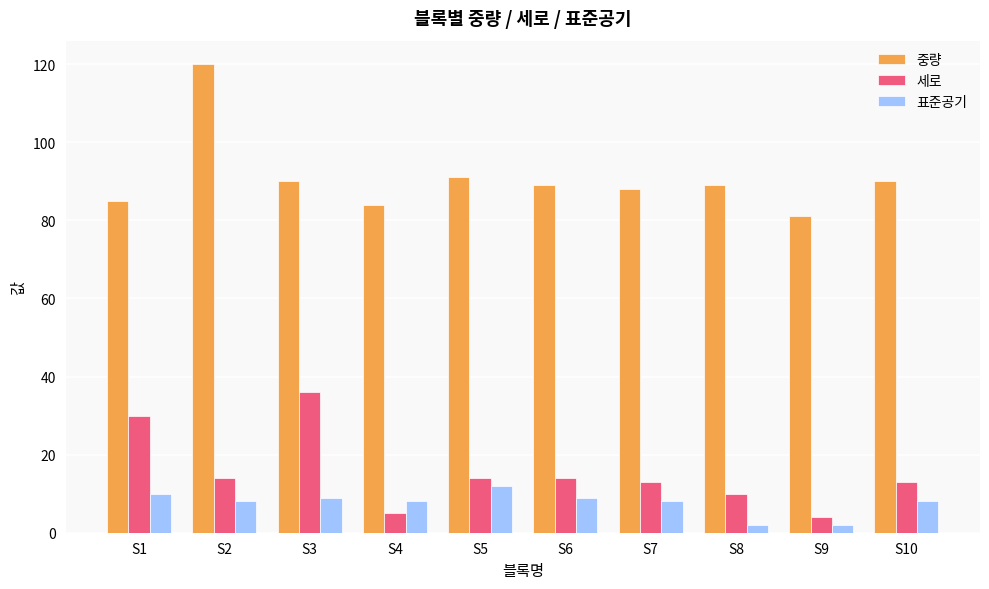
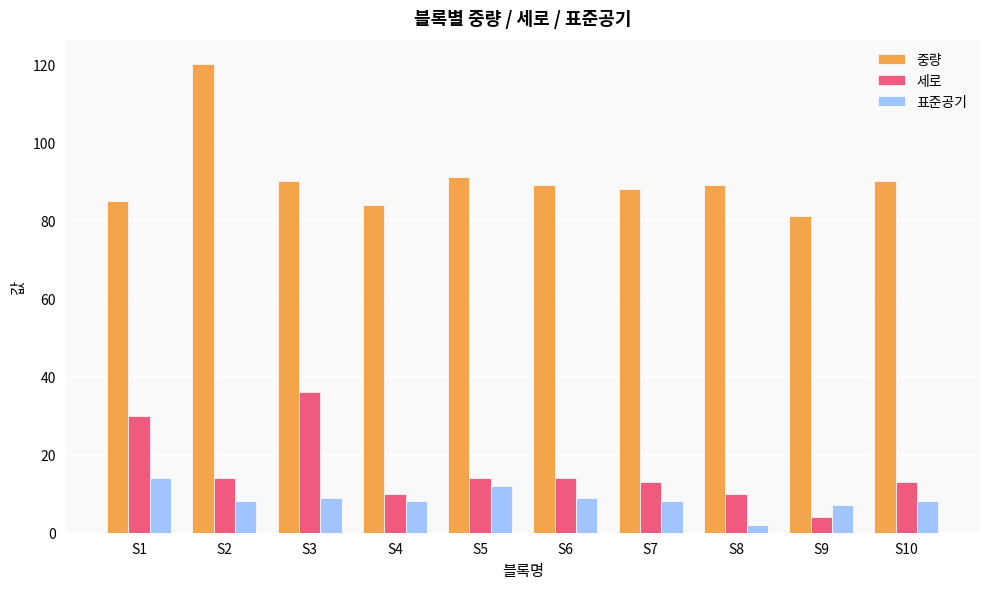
  {
    "중량": {
      "S1": 85,
      "S2": 120,
      "S3": 90,
      "S4": 84,
      "S5": 91,
      "S6": 89,
      "S7": 88,
      "S8": 89,
      "S9": 81,
      "S10": 90
    },
    "세로": {
      "S1": 30,
      "S2": 14,
      "S3": 36,
-     "S4": 5,
+     "S4": 10,
      "S5": 14,
      "S6": 14,
      "S7": 13,
      "S8": 10,
      "S9": 4,
      "S10": 13
    },
    "표준공기": {
-     "S1": 10,
+     "S1": 14,
      "S2": 8,
      "S3": 9,
      "S4": 8,
      "S5": 12,
      "S6": 9,
      "S7": 8,
      "S8": 2,
-     "S9": 2,
+     "S9": 7,
      "S10": 8
    }
  }
